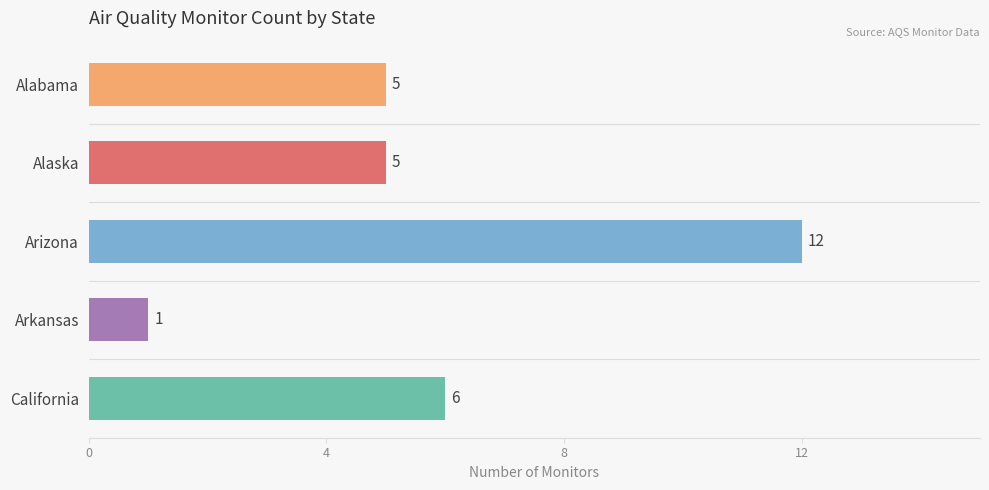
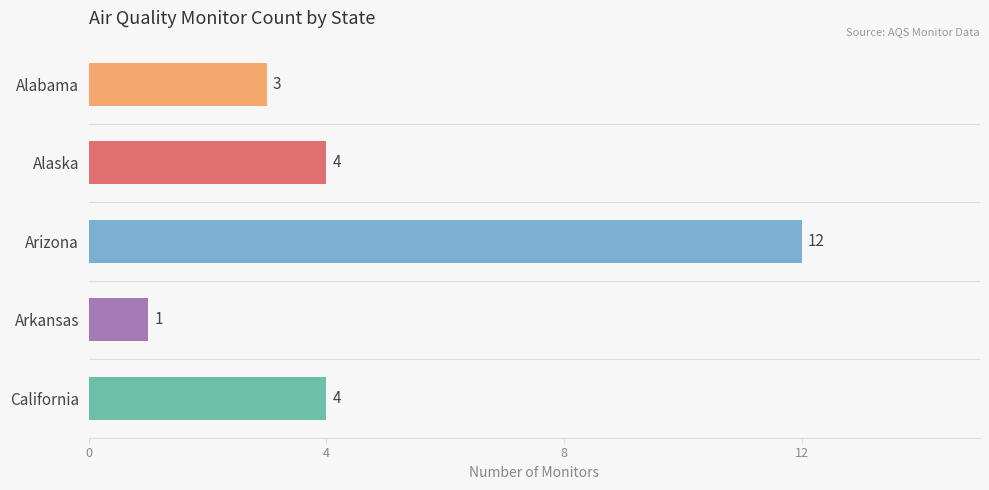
  {
-   "Alabama": 5,
-   "Alaska": 5,
+   "Alabama": 3,
+   "Alaska": 4,
    "Arizona": 12,
    "Arkansas": 1,
-   "California": 6
+   "California": 4
  }
